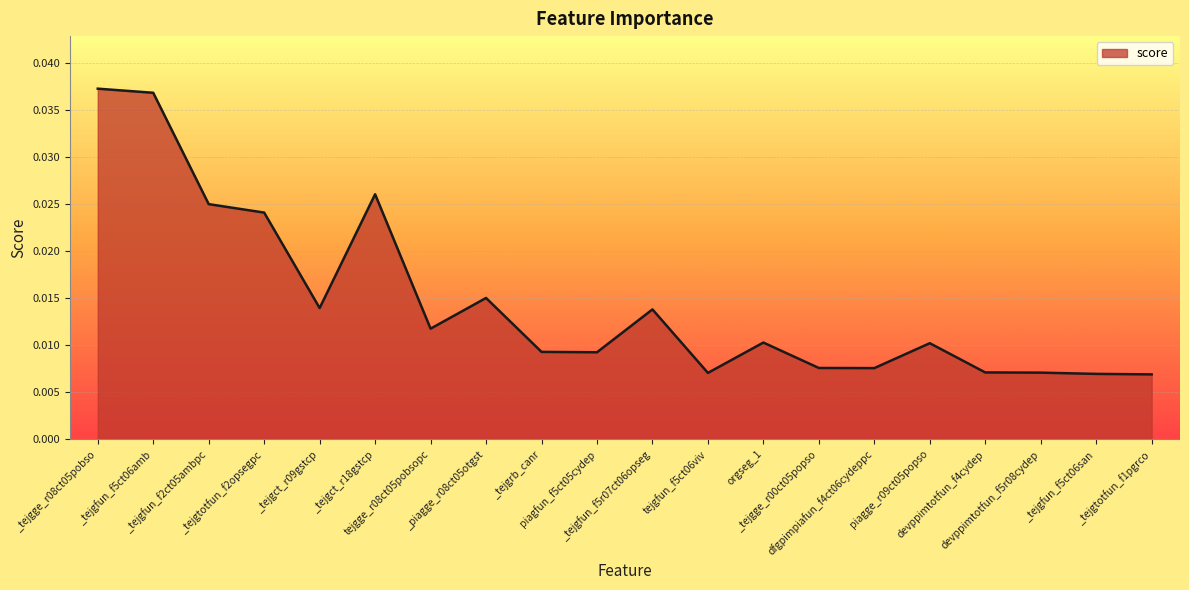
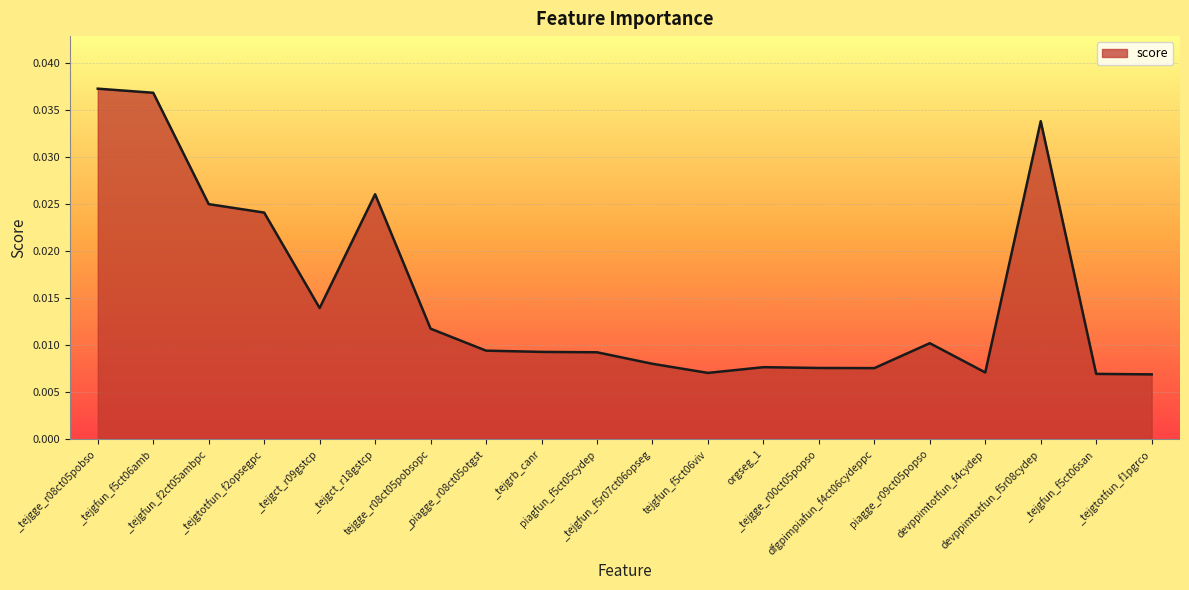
  {
    "_tejgge_r08ct05pobso": 0.037,
    "_tejgfun_f5ct06amb": 0.037,
    "_tejgfun_f2ct05ambpc": 0.025,
    "_tejgtotfun_f2opsegpc": 0.024,
    "_tejgct_r09gstcp": 0.014,
    "_tejgct_r18gstcp": 0.026,
    "tejgge_r08ct05pobsopc": 0.012,
-   "_piagge_r08ct05otgst": 0.015,
+   "_piagge_r08ct05otgst": 0.009,
    "_tejgrb_canr": 0.009,
    "piagfun_f5ct05cydep": 0.009,
-   "_tejgfun_f5r07ct06opseg": 0.014,
+   "_tejgfun_f5r07ct06opseg": 0.008,
    "tejgfun_f5ct06viv": 0.007,
-   "orgseg_1": 0.010,
+   "orgseg_1": 0.008,
    "_tejgge_r00ct05popso": 0.008,
    "dfgpimpiafun_f4ct06cydeppc": 0.008,
    "piagge_r09ct05popso": 0.010,
    "devppimtotfun_f4cydep": 0.007,
-   "devppimtotfun_f5r08cydep": 0.007,
+   "devppimtotfun_f5r08cydep": 0.034,
    "_tejgfun_f5ct06san": 0.007,
    "_tejgtotfun_f1pgrco": 0.007
  }
